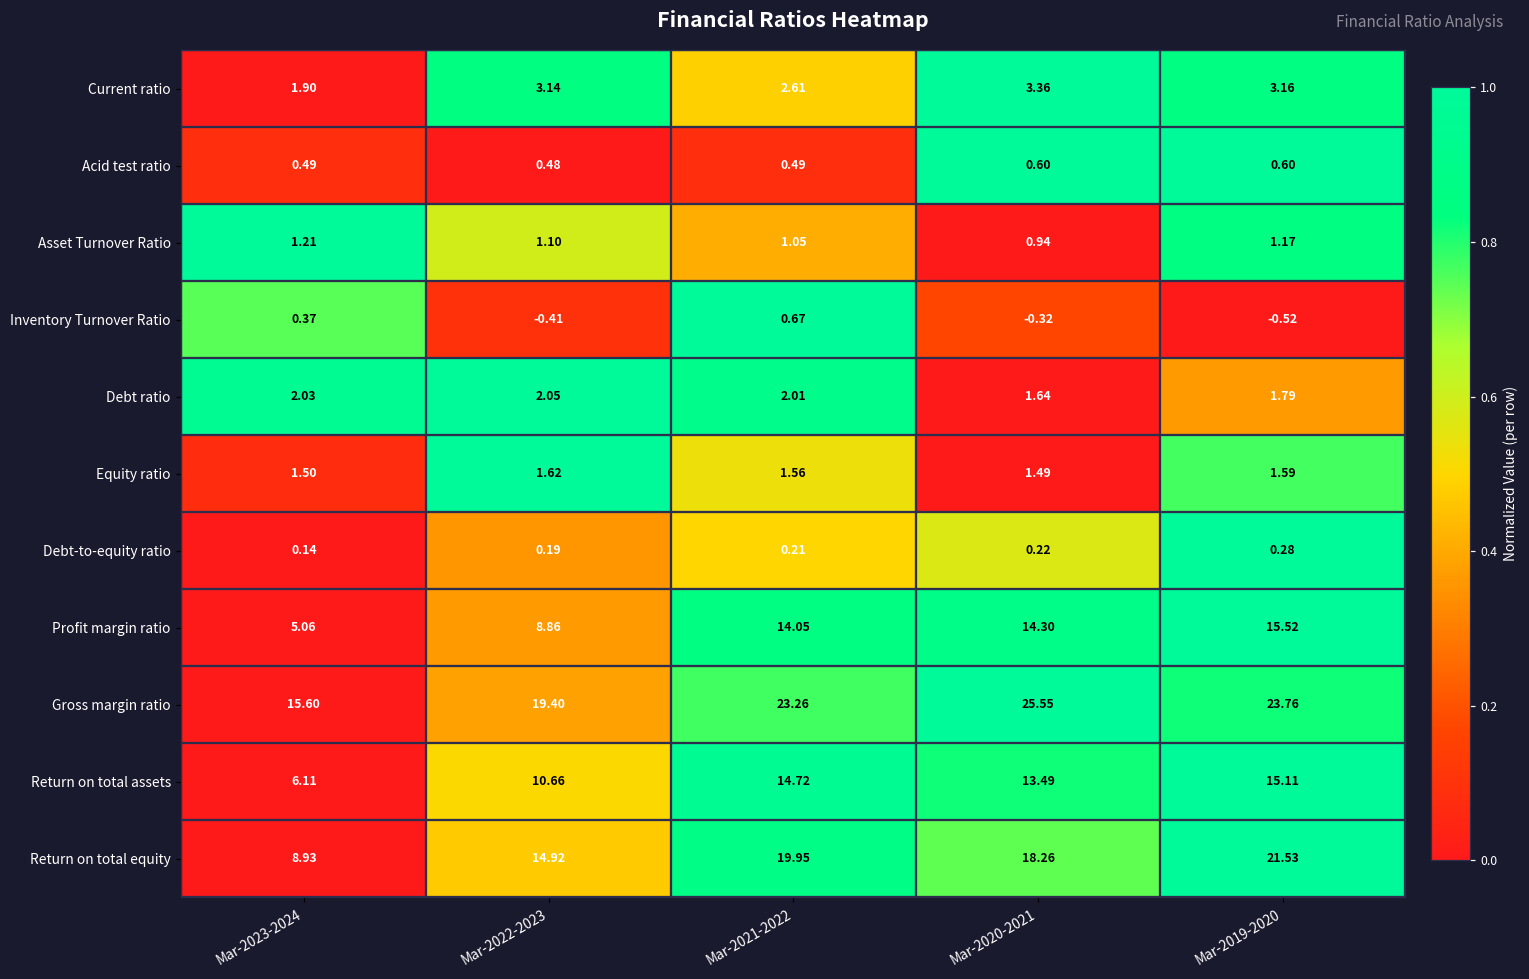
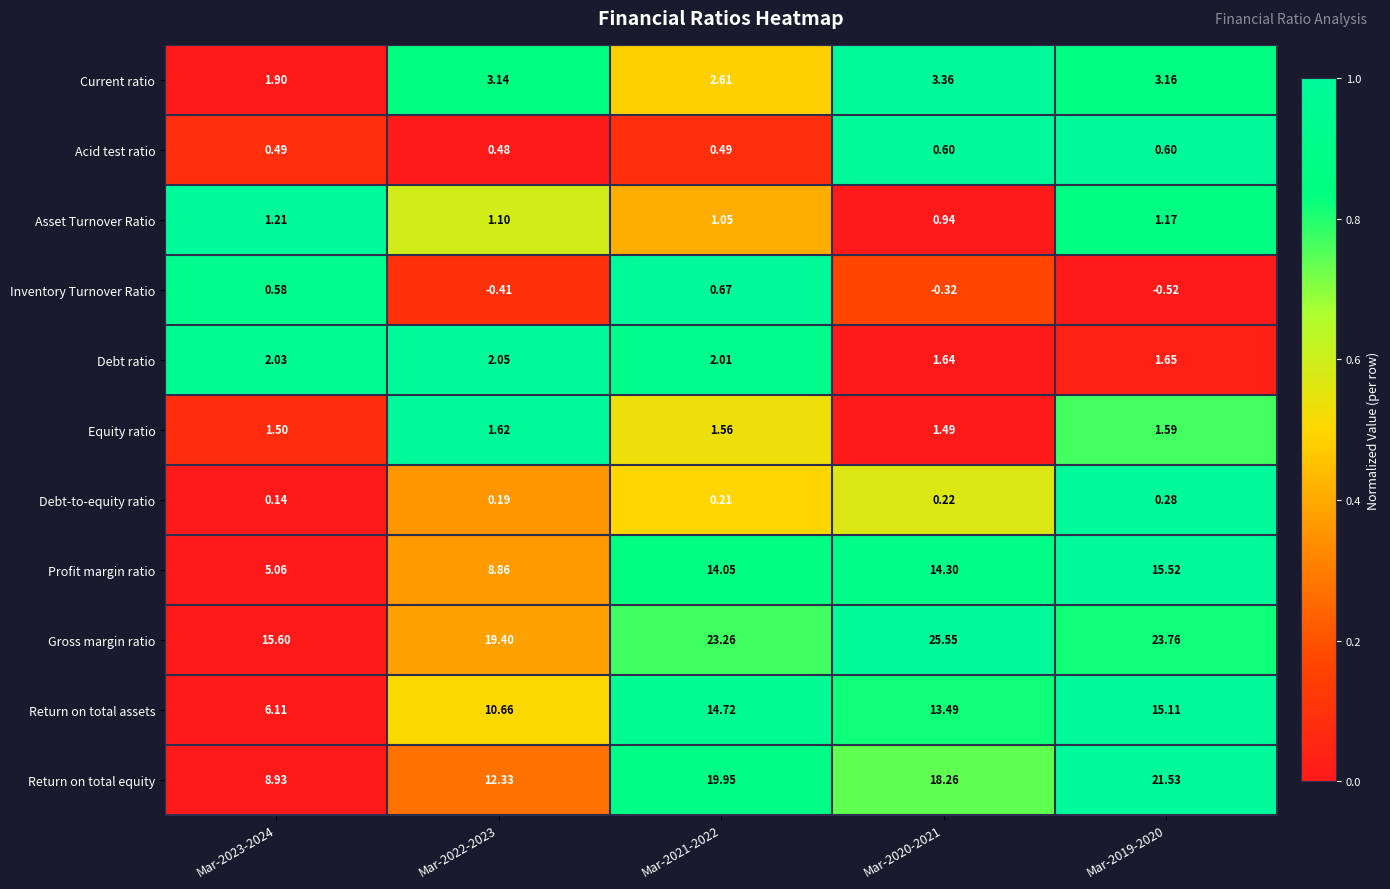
  {
    "Current ratio": {
      "Mar-2023-2024": 1.90,
      "Mar-2022-2023": 3.14,
      "Mar-2021-2022": 2.61,
      "Mar-2020-2021": 3.36,
      "Mar-2019-2020": 3.16
    },
    "Acid test ratio": {
      "Mar-2023-2024": 0.49,
      "Mar-2022-2023": 0.48,
      "Mar-2021-2022": 0.49,
      "Mar-2020-2021": 0.60,
      "Mar-2019-2020": 0.60
    },
    "Asset Turnover Ratio": {
      "Mar-2023-2024": 1.21,
      "Mar-2022-2023": 1.10,
      "Mar-2021-2022": 1.05,
      "Mar-2020-2021": 0.94,
      "Mar-2019-2020": 1.17
    },
    "Inventory Turnover Ratio": {
-     "Mar-2023-2024": 0.37,
+     "Mar-2023-2024": 0.58,
      "Mar-2022-2023": -0.41,
      "Mar-2021-2022": 0.67,
      "Mar-2020-2021": -0.32,
      "Mar-2019-2020": -0.52
    },
    "Debt ratio": {
      "Mar-2023-2024": 2.03,
      "Mar-2022-2023": 2.05,
      "Mar-2021-2022": 2.01,
      "Mar-2020-2021": 1.64,
-     "Mar-2019-2020": 1.79
+     "Mar-2019-2020": 1.65
    },
    "Equity ratio": {
      "Mar-2023-2024": 1.50,
      "Mar-2022-2023": 1.62,
      "Mar-2021-2022": 1.56,
      "Mar-2020-2021": 1.49,
      "Mar-2019-2020": 1.59
    },
    "Debt-to-equity ratio": {
      "Mar-2023-2024": 0.14,
      "Mar-2022-2023": 0.19,
      "Mar-2021-2022": 0.21,
      "Mar-2020-2021": 0.22,
      "Mar-2019-2020": 0.28
    },
    "Profit margin ratio": {
      "Mar-2023-2024": 5.06,
      "Mar-2022-2023": 8.86,
      "Mar-2021-2022": 14.05,
      "Mar-2020-2021": 14.30,
      "Mar-2019-2020": 15.52
    },
    "Gross margin ratio": {
      "Mar-2023-2024": 15.60,
      "Mar-2022-2023": 19.40,
      "Mar-2021-2022": 23.26,
      "Mar-2020-2021": 25.55,
      "Mar-2019-2020": 23.76
    },
    "Return on total assets": {
      "Mar-2023-2024": 6.11,
      "Mar-2022-2023": 10.66,
      "Mar-2021-2022": 14.72,
      "Mar-2020-2021": 13.49,
      "Mar-2019-2020": 15.11
    },
    "Return on total equity": {
      "Mar-2023-2024": 8.93,
-     "Mar-2022-2023": 14.92,
+     "Mar-2022-2023": 12.33,
      "Mar-2021-2022": 19.95,
      "Mar-2020-2021": 18.26,
      "Mar-2019-2020": 21.53
    }
  }
